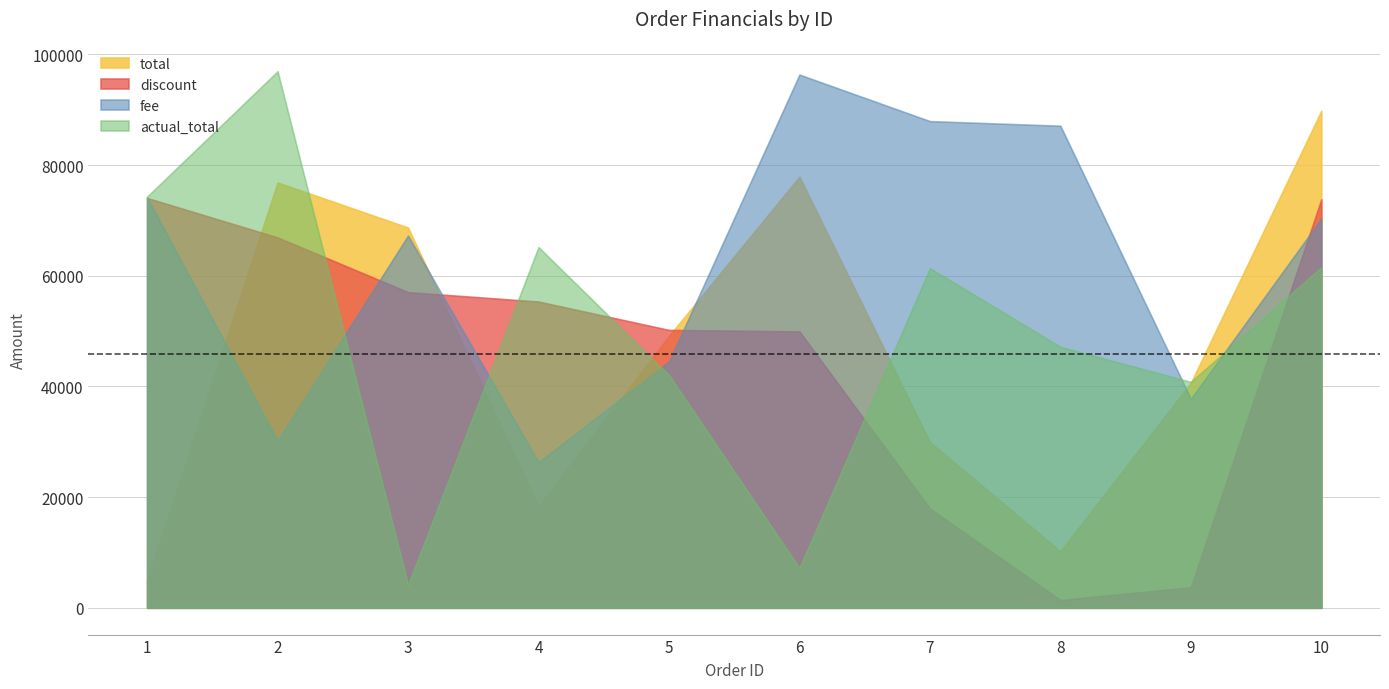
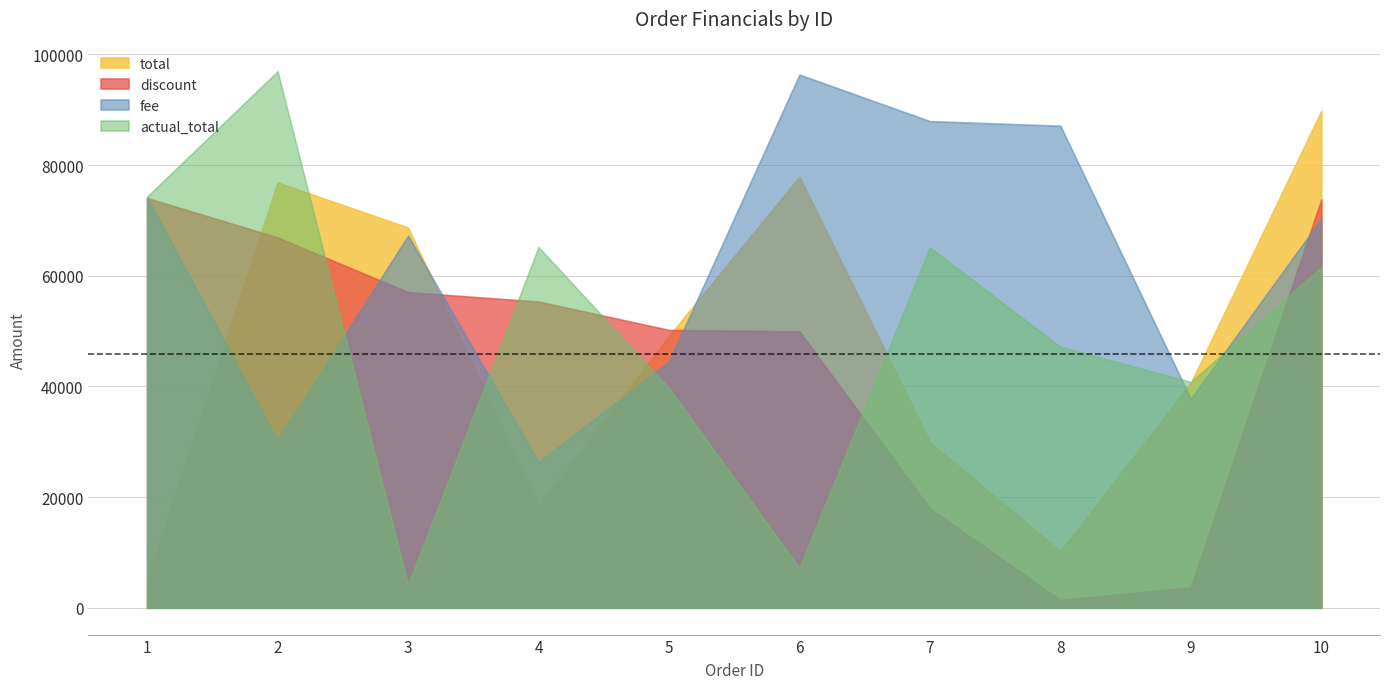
  {
    "total": {
      "1": 5000,
      "2": 77000,
      "3": 69000,
      "4": 18000,
      "5": 49000,
      "6": 78000,
      "7": 30000,
      "8": 10000,
      "10": 90000
    },
    "discount": {
      "2": 67000,
      "3": 57000,
      "4": 55000,
      "5": 50000,
      "6": 50000,
      "7": 18000,
      "8": 1000,
      "9": 4000,
      "10": 74000
    },
    "fee": {
      "2": 30000,
      "3": 67000,
      "4": 26000,
      "5": 44000,
      "6": 96000,
      "7": 88000,
      "8": 87000,
      "9": 38000,
      "10": 70000
    },
    "actual_total": {
      "2": 97000,
      "3": 4000,
      "4": 65000,
-     "5": 42000,
+     "5": 40000,
      "6": 7000,
-     "7": 61000,
+     "7": 65000,
      "8": 47000,
      "10": 62000
    }
  }
